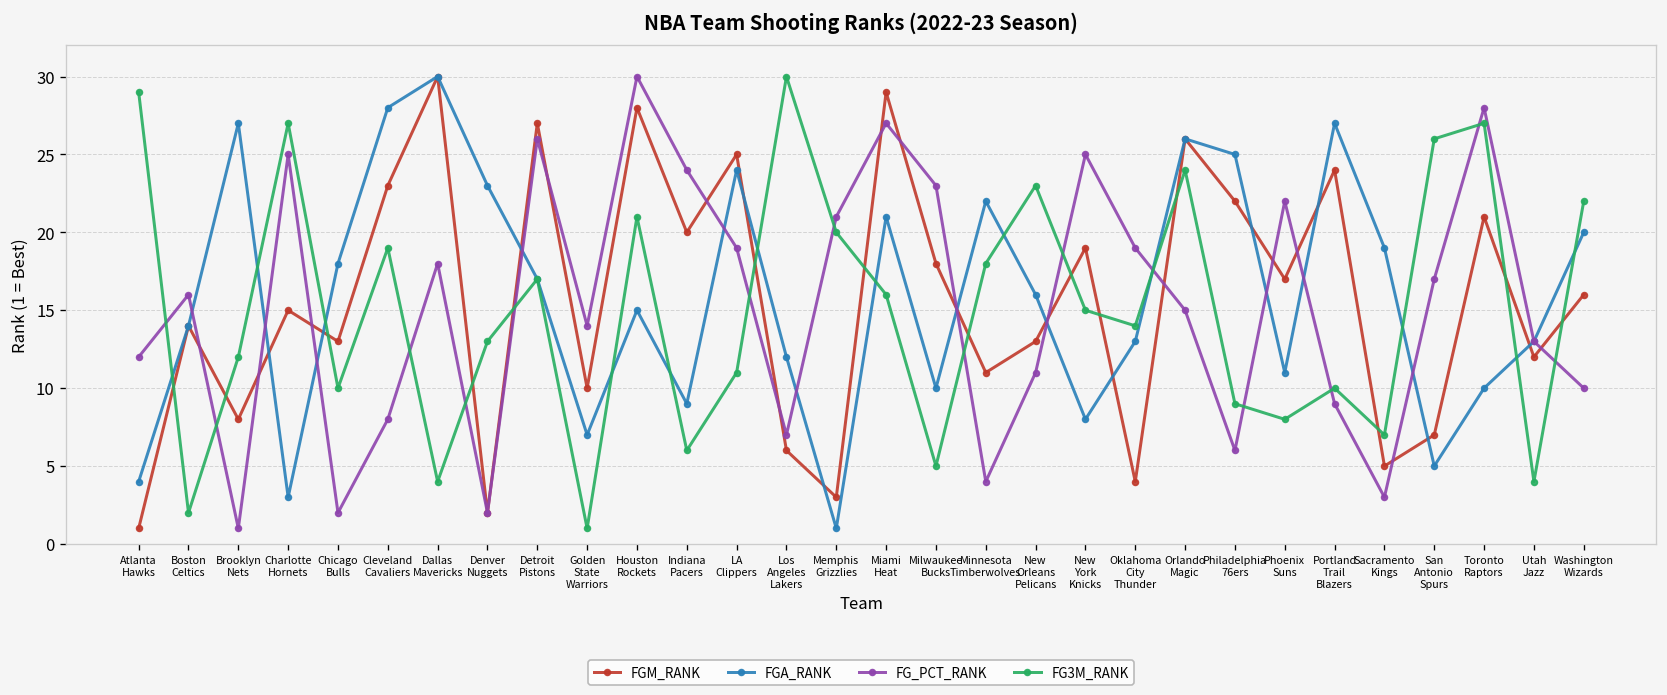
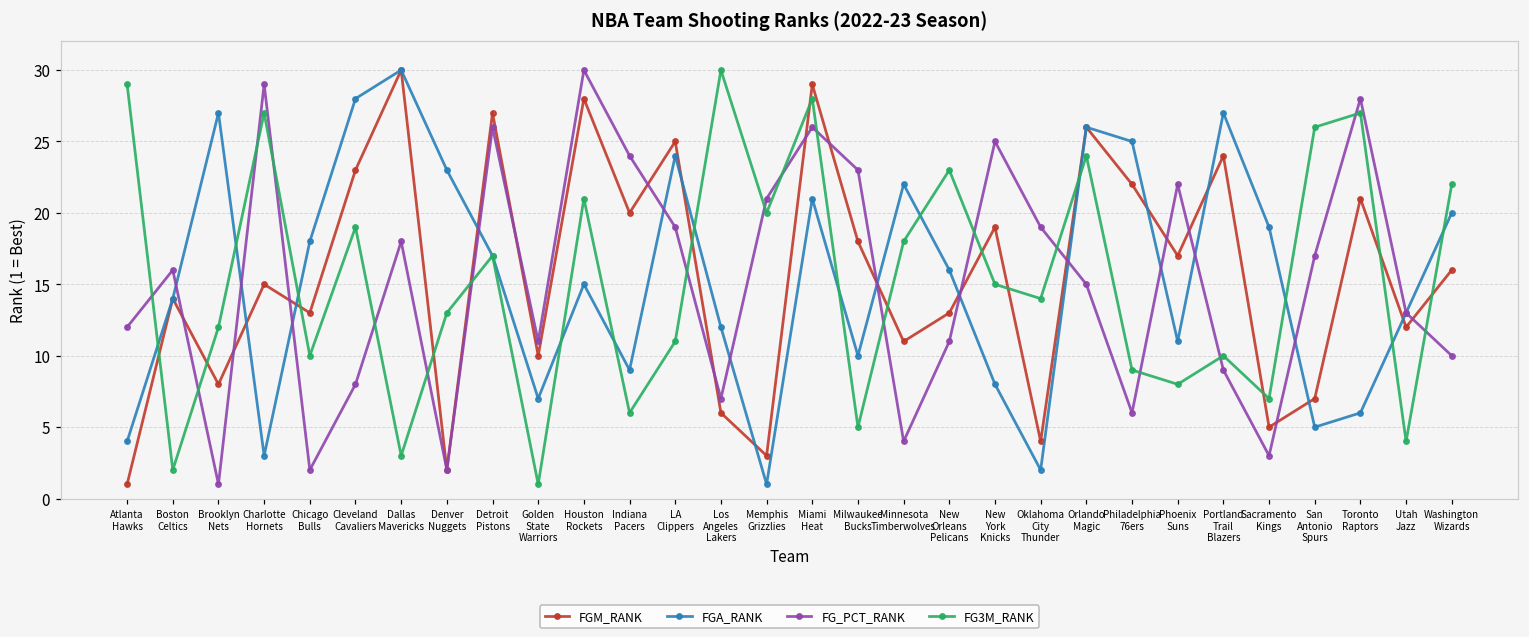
  {
    "FGM_RANK": {
      "Atlanta Hawks": 1,
      "Brooklyn Nets": 8,
      "Charlotte Hornets": 15,
      "Chicago Bulls": 13,
      "Cleveland Cavaliers": 23,
      "Detroit Pistons": 27,
      "Golden State Warriors": 10,
      "Houston Rockets": 28,
      "Indiana Pacers": 20,
      "LA Clippers": 25,
      "Los Angeles Lakers": 6,
      "Memphis Grizzlies": 3,
      "Miami Heat": 29,
      "New Orleans Pelicans": 13,
      "New York Knicks": 19,
      "Oklahoma City Thunder": 4,
      "Philadelphia 76ers": 22,
      "Phoenix Suns": 17,
      "Portland Trail Blazers": 24,
      "Sacramento Kings": 5,
      "San Antonio Spurs": 7,
      "Toronto Raptors": 21,
      "Utah Jazz": 12,
      "Washington Wizards": 16
    },
    "FGA_RANK": {
      "Atlanta Hawks": 4,
      "Brooklyn Nets": 27,
      "Charlotte Hornets": 3,
      "Chicago Bulls": 18,
      "Cleveland Cavaliers": 28,
      "Denver Nuggets": 23,
      "Golden State Warriors": 7,
      "Houston Rockets": 15,
      "Indiana Pacers": 9,
      "LA Clippers": 24,
      "Los Angeles Lakers": 12,
      "Memphis Grizzlies": 1,
      "Miami Heat": 21,
      "New Orleans Pelicans": 16,
      "New York Knicks": 8,
-     "Oklahoma City Thunder": 13,
+     "Oklahoma City Thunder": 2,
      "Philadelphia 76ers": 25,
      "Phoenix Suns": 11,
      "Portland Trail Blazers": 27,
      "Sacramento Kings": 19,
      "San Antonio Spurs": 5,
-     "Toronto Raptors": 10,
+     "Toronto Raptors": 6,
      "Washington Wizards": 20
    },
    "FG_PCT_RANK": {
      "Atlanta Hawks": 12,
      "Boston Celtics": 16,
      "Brooklyn Nets": 1,
-     "Charlotte Hornets": 25,
+     "Charlotte Hornets": 29,
      "Chicago Bulls": 2,
      "Cleveland Cavaliers": 8,
      "Dallas Mavericks": 18,
      "Detroit Pistons": 26,
-     "Golden State Warriors": 14,
+     "Golden State Warriors": 11,
      "Houston Rockets": 30,
      "Indiana Pacers": 24,
      "LA Clippers": 19,
      "Los Angeles Lakers": 7,
      "Memphis Grizzlies": 21,
-     "Miami Heat": 27,
+     "Miami Heat": 26,
      "New Orleans Pelicans": 11,
      "New York Knicks": 25,
      "Oklahoma City Thunder": 19,
      "Orlando Magic": 15,
      "Philadelphia 76ers": 6,
      "Phoenix Suns": 22,
      "Portland Trail Blazers": 9,
      "Sacramento Kings": 3,
      "San Antonio Spurs": 17,
      "Toronto Raptors": 28,
      "Washington Wizards": 10
    },
    "FG3M_RANK": {
      "Atlanta Hawks": 29,
      "Boston Celtics": 2,
      "Brooklyn Nets": 12,
      "Charlotte Hornets": 27,
      "Chicago Bulls": 10,
      "Cleveland Cavaliers": 19,
-     "Dallas Mavericks": 4,
+     "Dallas Mavericks": 3,
      "Denver Nuggets": 13,
      "Golden State Warriors": 1,
      "Houston Rockets": 21,
      "Indiana Pacers": 6,
      "LA Clippers": 11,
      "Los Angeles Lakers": 30,
      "Memphis Grizzlies": 20,
-     "Miami Heat": 16,
+     "Miami Heat": 28,
      "New Orleans Pelicans": 23,
      "New York Knicks": 15,
      "Oklahoma City Thunder": 14,
      "Orlando Magic": 24,
      "Philadelphia 76ers": 9,
      "Phoenix Suns": 8,
      "Portland Trail Blazers": 10,
      "Sacramento Kings": 7,
      "San Antonio Spurs": 26,
      "Toronto Raptors": 27,
      "Utah Jazz": 4,
      "Washington Wizards": 22
    }
  }
